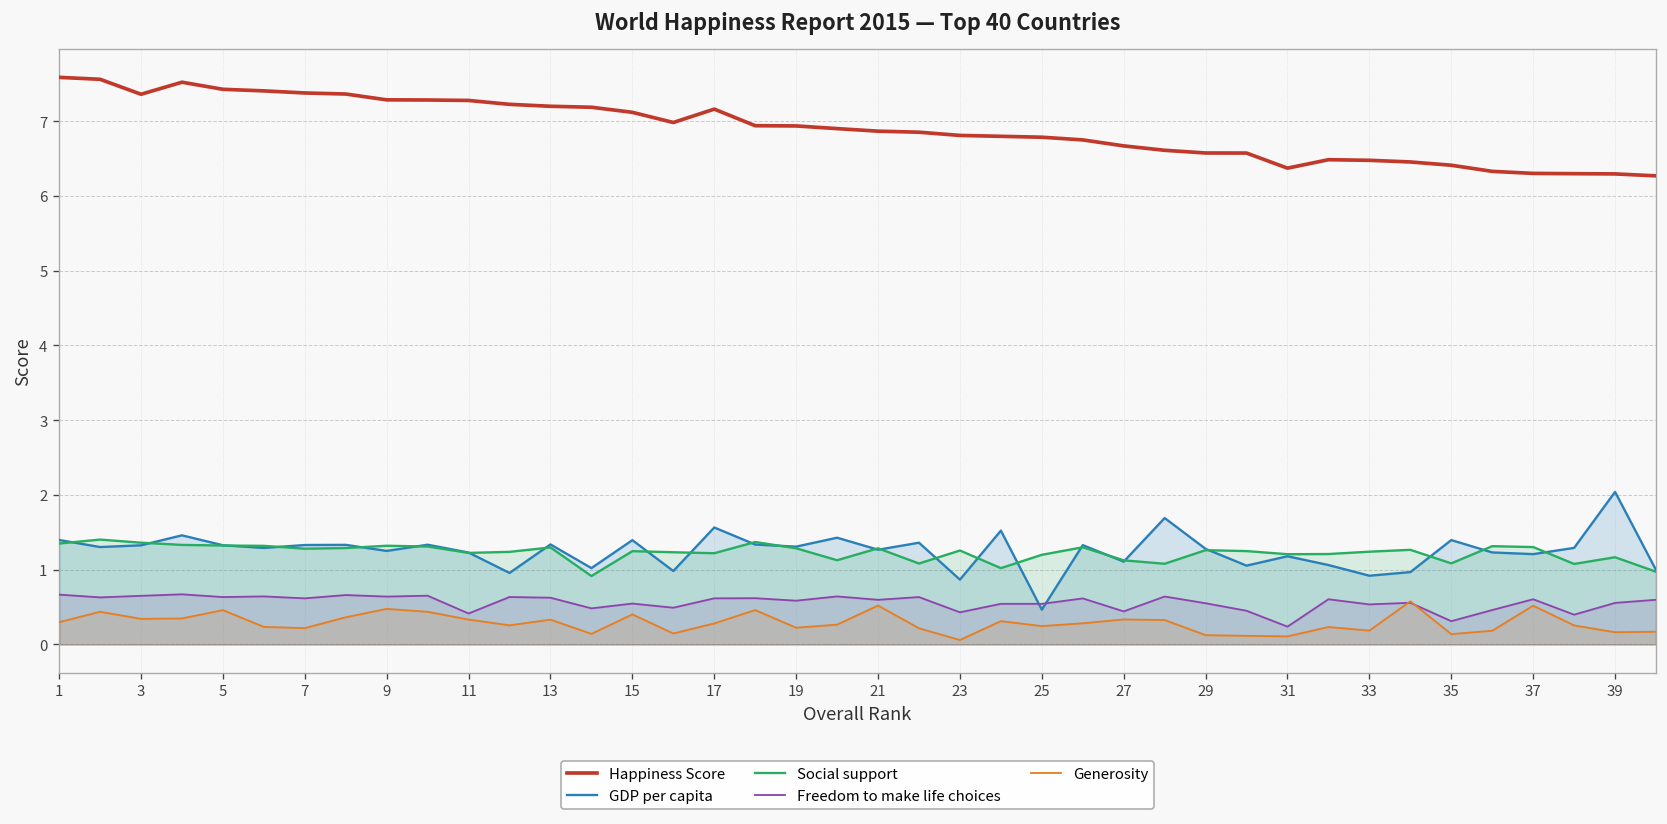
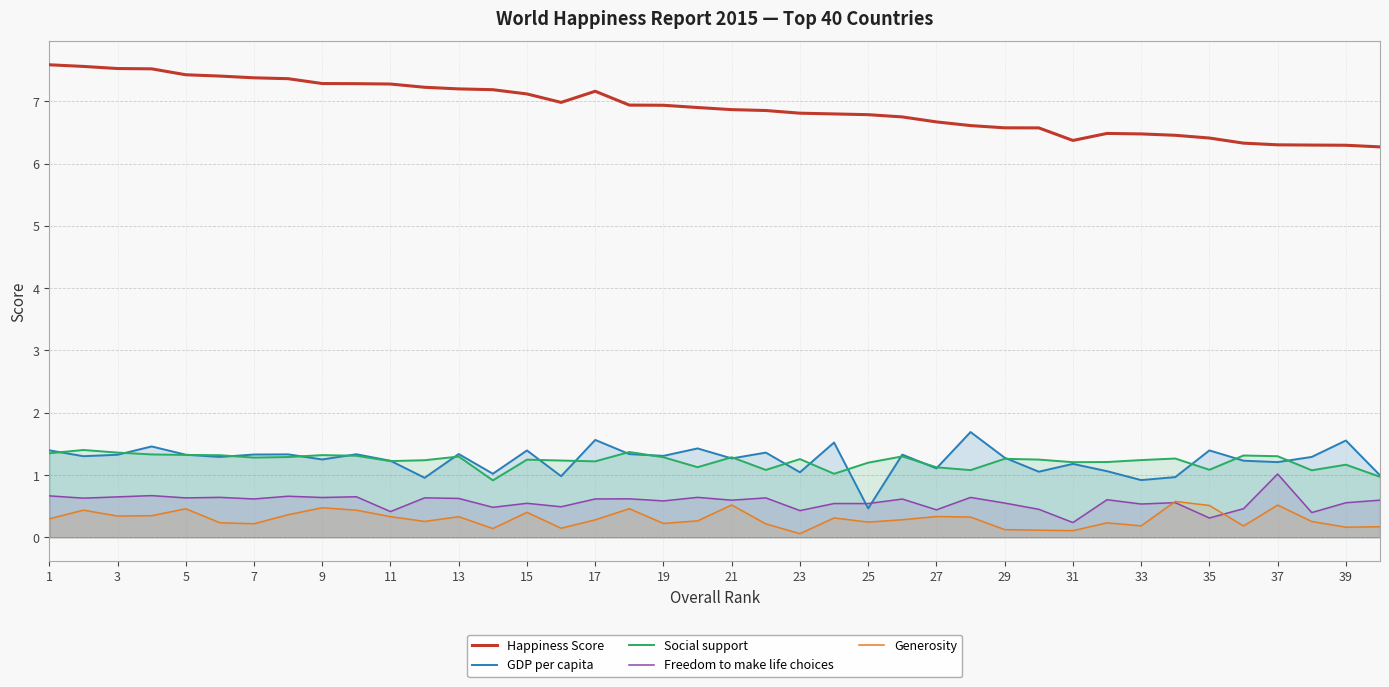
  {
    "Happiness Score": {
      "1": 7.6,
-     "3": 7.4,
+     "3": 7.5,
      "5": 7.4,
      "7": 7.4,
      "9": 7.3,
      "11": 7.3,
      "13": 7.2,
      "15": 7.1,
      "17": 7.2,
      "19": 6.9,
      "21": 6.9,
      "23": 6.8,
      "25": 6.8,
      "27": 6.7,
      "29": 6.6,
      "31": 6.4,
      "33": 6.5,
      "35": 6.4,
      "37": 6.3,
      "39": 6.3
    },
    "GDP per capita": {
      "1": 1.4,
      "7": 1.3,
      "9": 1.3,
      "15": 1.4,
      "17": 1.6,
-     "23": 0.9,
+     "23": 1.0,
      "25": 0.5,
      "33": 0.9,
      "35": 1.4,
      "37": 1.2,
-     "39": 2.0
+     "39": 1.6
    },
    "Social support": {
      "1": 1.3,
      "7": 1.3,
      "9": 1.3,
      "15": 1.2,
      "17": 1.2,
      "23": 1.3,
      "25": 1.2,
      "33": 1.2,
      "35": 1.1,
      "37": 1.3,
      "39": 1.2
    },
    "Freedom to make life choices": {
      "1": 0.7,
      "3": 0.6,
      "5": 0.6,
      "7": 0.6,
      "9": 0.6,
      "11": 0.4,
      "13": 0.6,
      "15": 0.5,
      "17": 0.6,
      "19": 0.6,
      "21": 0.6,
      "23": 0.4,
      "25": 0.5,
      "27": 0.4,
      "29": 0.6,
      "31": 0.2,
      "33": 0.5,
      "35": 0.3,
-     "37": 0.6,
+     "37": 1.0,
      "39": 0.6
    },
    "Generosity": {
      "1": 0.3,
      "3": 0.3,
      "5": 0.5,
      "7": 0.2,
      "9": 0.5,
      "11": 0.3,
      "13": 0.3,
      "15": 0.4,
      "17": 0.3,
      "19": 0.2,
      "21": 0.5,
      "23": 0.1,
      "25": 0.2,
      "27": 0.3,
      "29": 0.1,
      "31": 0.1,
      "33": 0.2,
-     "35": 0.1,
+     "35": 0.5,
      "37": 0.5,
      "39": 0.2
    }
  }
